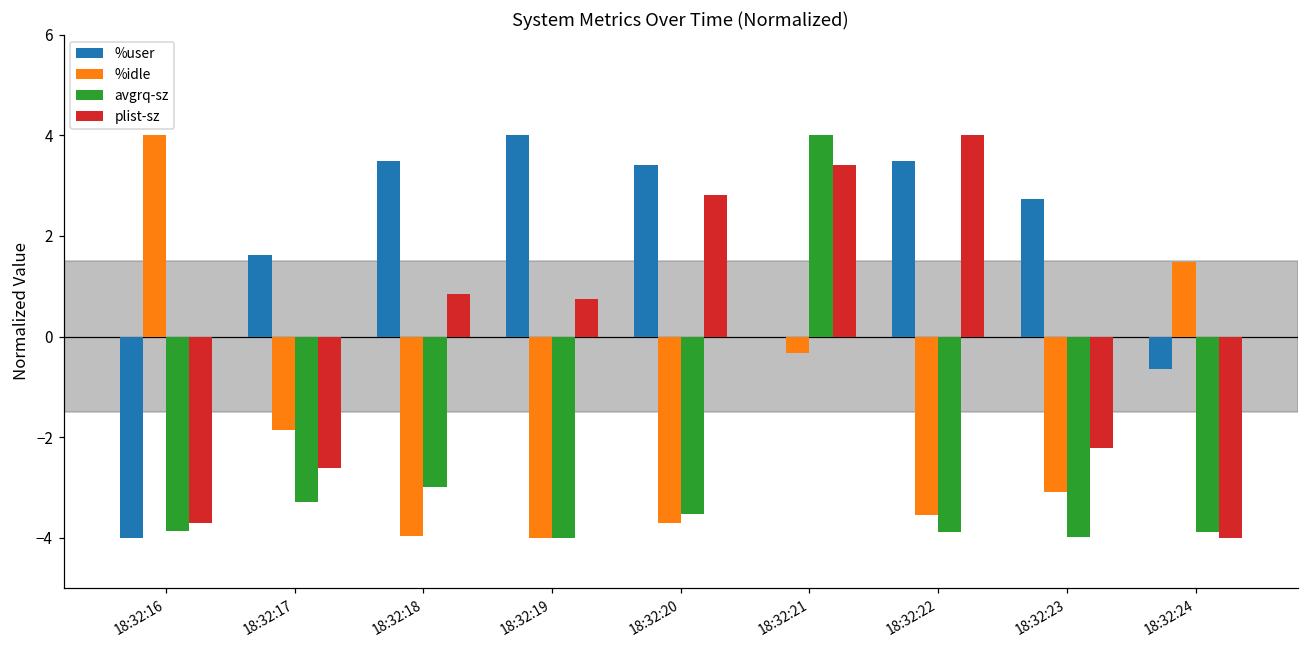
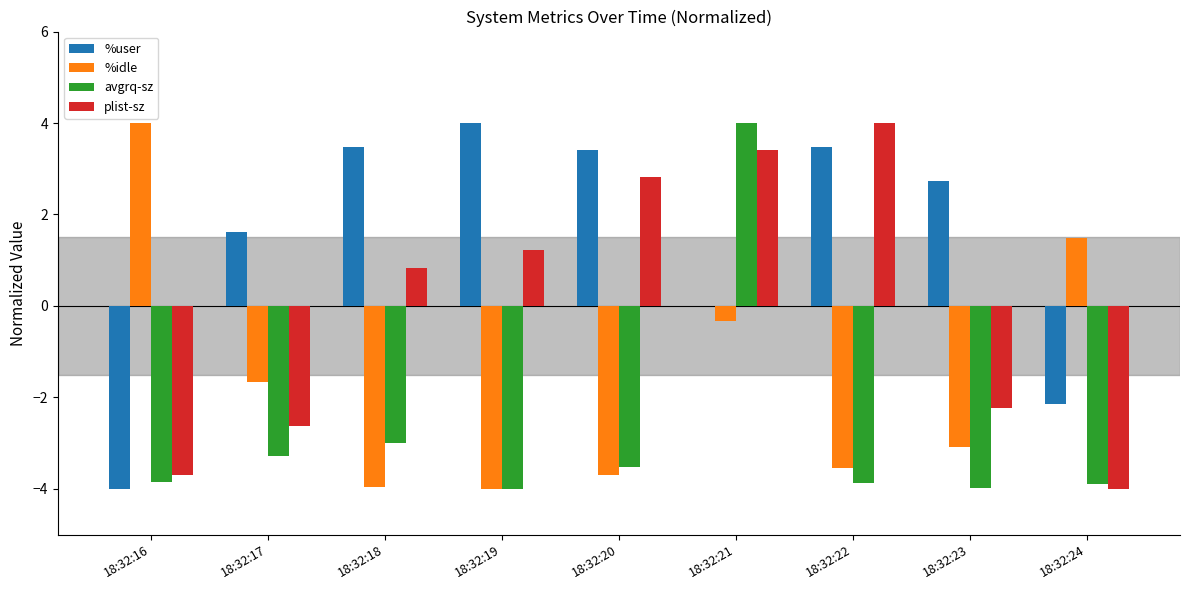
  {
    "%user": {
      "18:32:16": -4.0,
      "18:32:17": 1.6,
      "18:32:18": 3.5,
      "18:32:19": 4.0,
      "18:32:20": 3.4,
      "18:32:22": 3.5,
      "18:32:23": 2.7,
-     "18:32:24": -0.7
+     "18:32:24": -2.1
    },
    "%idle": {
      "18:32:16": 4.0,
-     "18:32:17": -1.8,
+     "18:32:17": -1.7,
      "18:32:18": -4.0,
      "18:32:19": -4.0,
      "18:32:20": -3.7,
      "18:32:21": -0.3,
      "18:32:22": -3.5,
      "18:32:23": -3.1,
      "18:32:24": 1.5
    },
    "avgrq-sz": {
      "18:32:16": -3.9,
      "18:32:17": -3.3,
      "18:32:18": -3.0,
      "18:32:19": -4.0,
      "18:32:20": -3.5,
      "18:32:21": 4.0,
      "18:32:22": -3.9,
      "18:32:23": -4.0,
      "18:32:24": -3.9
    },
    "plist-sz": {
      "18:32:16": -3.7,
      "18:32:17": -2.6,
      "18:32:18": 0.8,
-     "18:32:19": 0.7,
+     "18:32:19": 1.2,
      "18:32:20": 2.8,
      "18:32:21": 3.4,
      "18:32:22": 4.0,
      "18:32:23": -2.2,
      "18:32:24": -4.0
    }
  }
